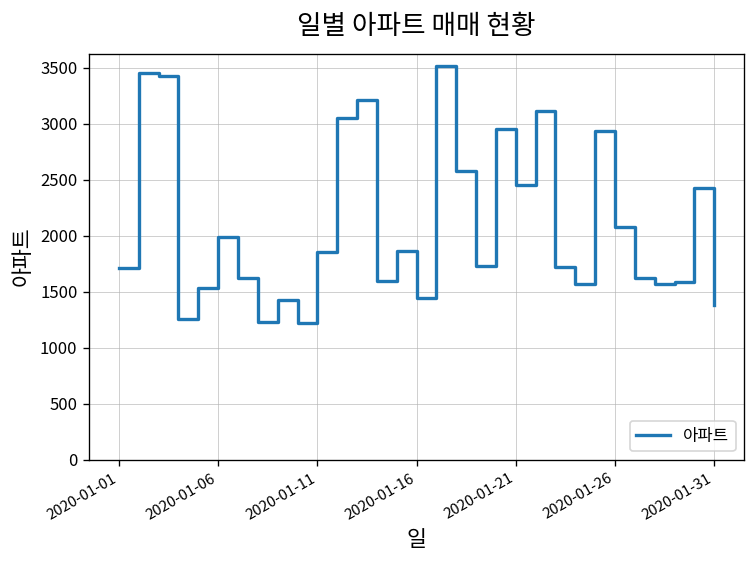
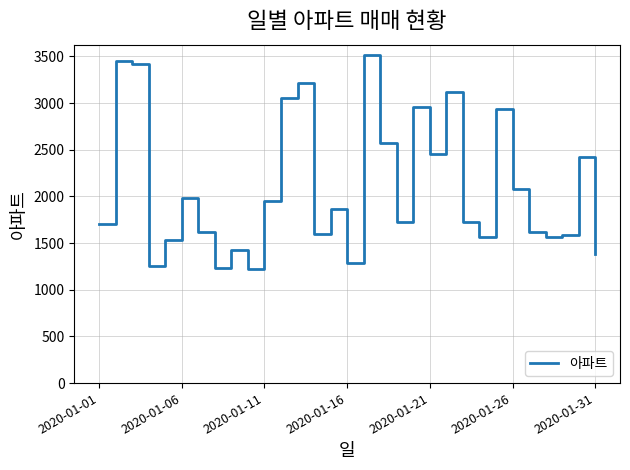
  {
    "2020-01-01": 1700,
    "2020-01-06": 2000,
-   "2020-01-11": 1900,
-   "2020-01-16": 1400,
+   "2020-01-11": 2000,
+   "2020-01-16": 1300,
    "2020-01-21": 2500,
    "2020-01-26": 2100,
    "2020-01-31": 1400
  }
